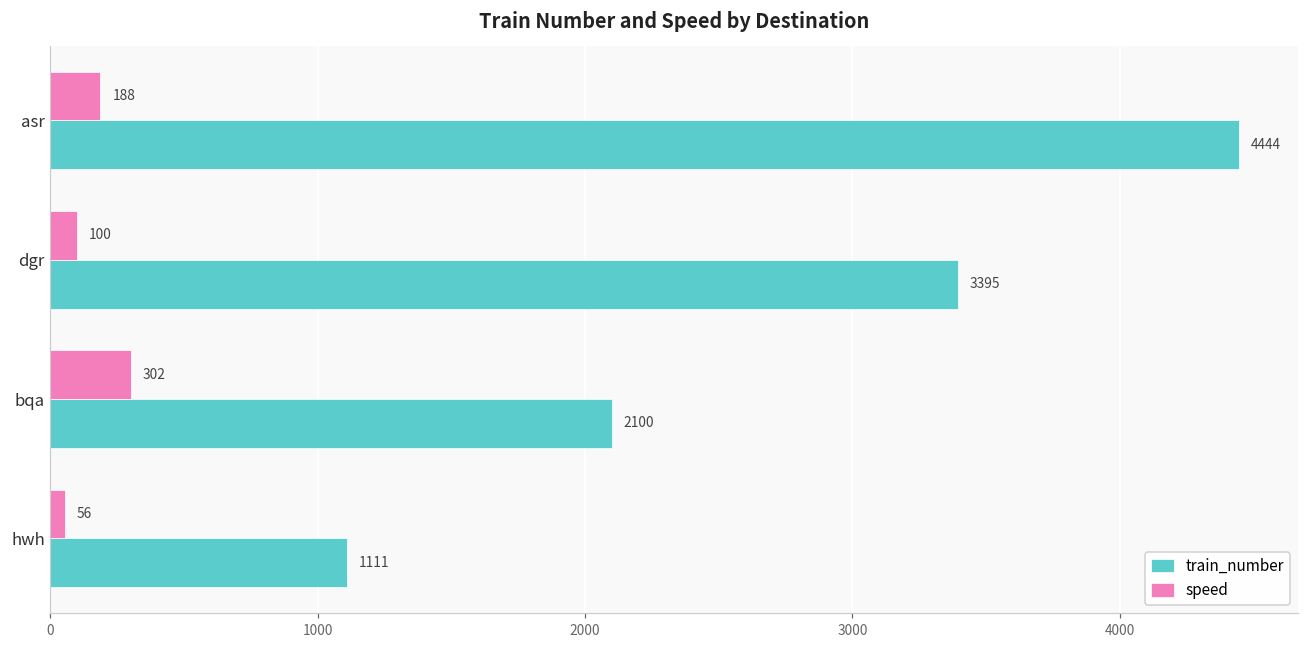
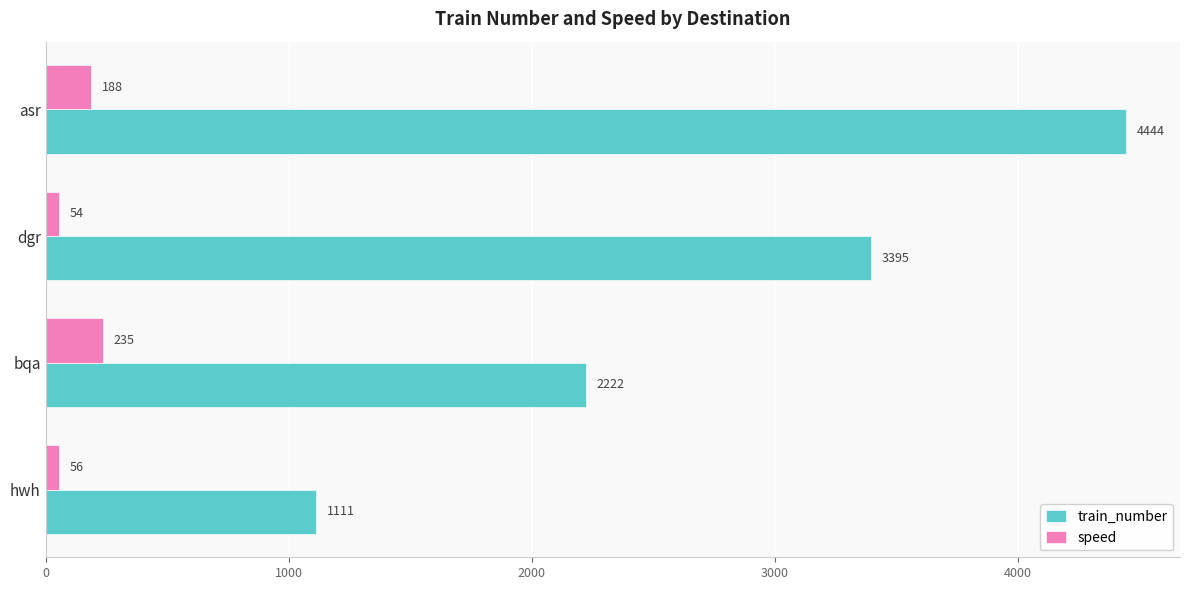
  {
    "train_number": {
      "asr": 4444,
      "dgr": 3395,
-     "bqa": 2100,
+     "bqa": 2222,
      "hwh": 1111
    },
    "speed": {
      "asr": 188,
-     "dgr": 100,
-     "bqa": 302,
+     "dgr": 54,
+     "bqa": 235,
      "hwh": 56
    }
  }
